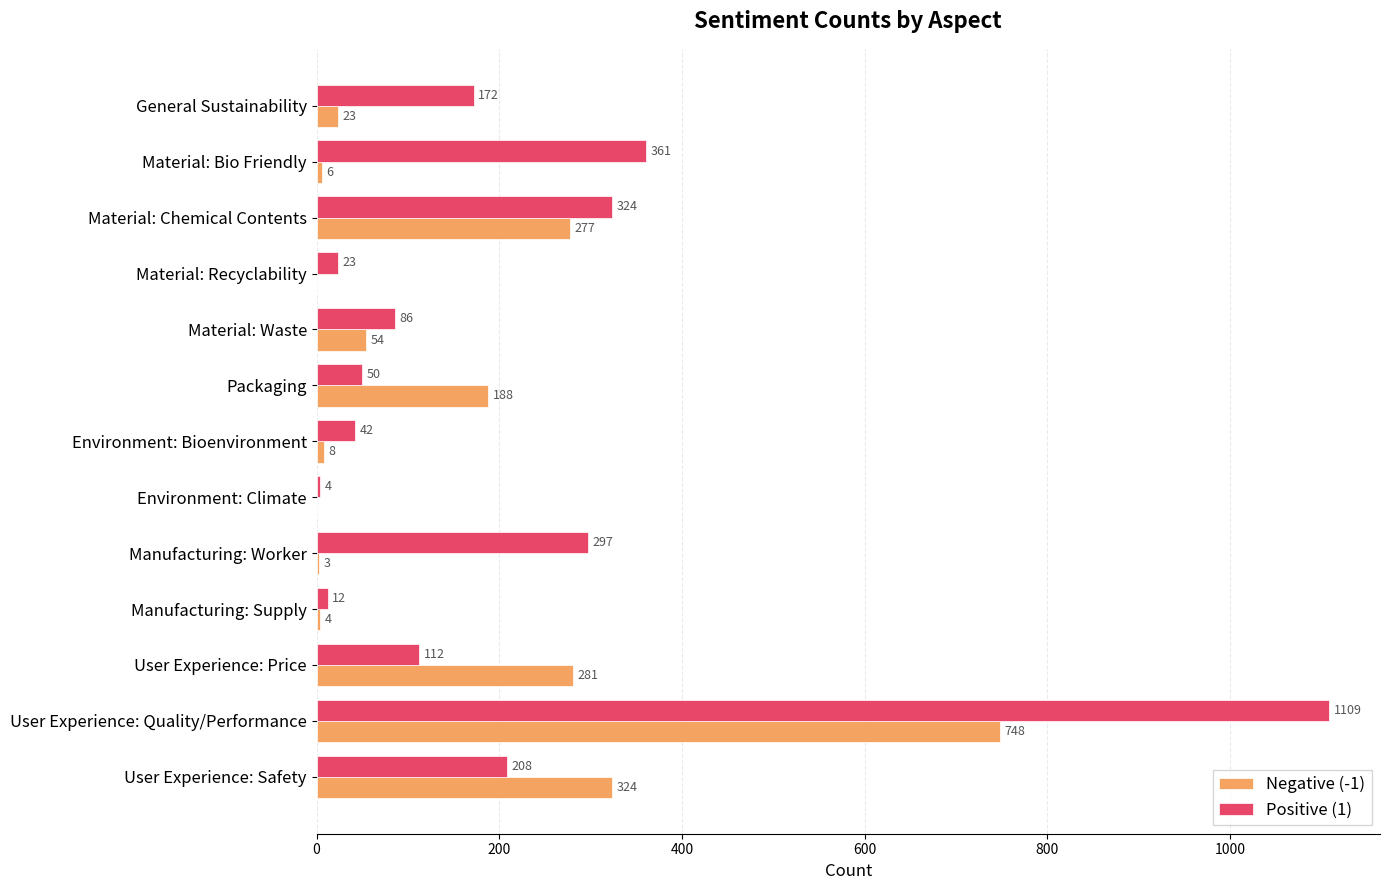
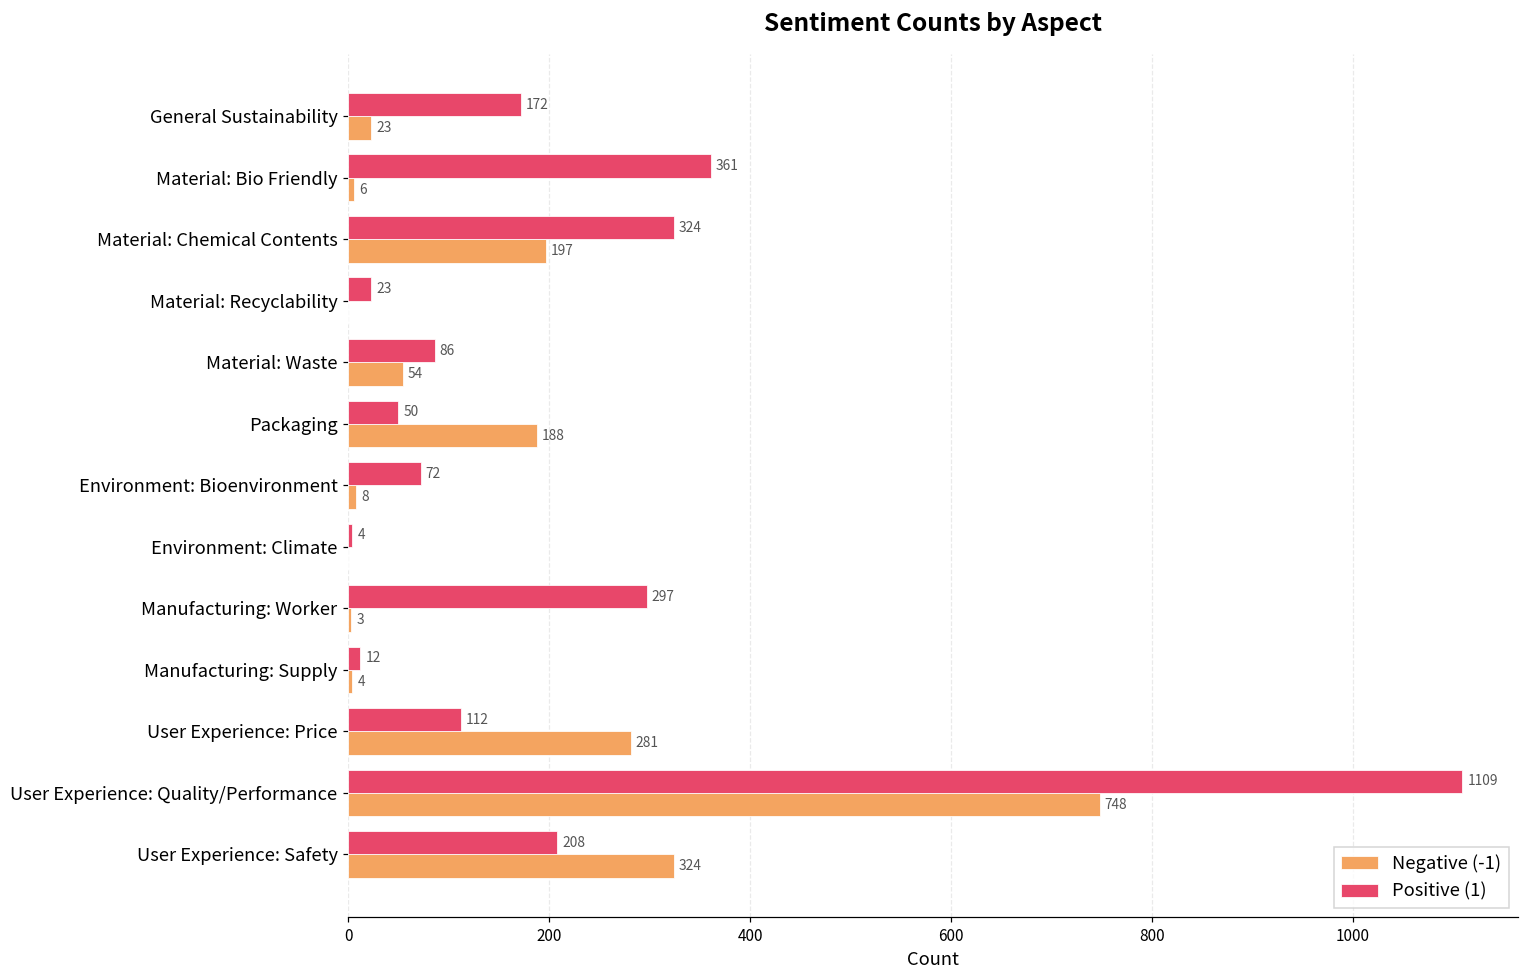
  {
    "Negative (-1)": {
      "General Sustainability": 23,
      "Material: Bio Friendly": 6,
-     "Material: Chemical Contents": 277,
+     "Material: Chemical Contents": 197,
      "Material: Waste": 54,
      "Packaging": 188,
      "Environment: Bioenvironment": 8,
      "Manufacturing: Worker": 3,
      "Manufacturing: Supply": 4,
      "User Experience: Price": 281,
      "User Experience: Quality/Performance": 748,
      "User Experience: Safety": 324
    },
    "Positive (1)": {
      "General Sustainability": 172,
      "Material: Bio Friendly": 361,
      "Material: Chemical Contents": 324,
      "Material: Recyclability": 23,
      "Material: Waste": 86,
      "Packaging": 50,
-     "Environment: Bioenvironment": 42,
+     "Environment: Bioenvironment": 72,
      "Environment: Climate": 4,
      "Manufacturing: Worker": 297,
      "Manufacturing: Supply": 12,
      "User Experience: Price": 112,
      "User Experience: Quality/Performance": 1109,
      "User Experience: Safety": 208
    }
  }
